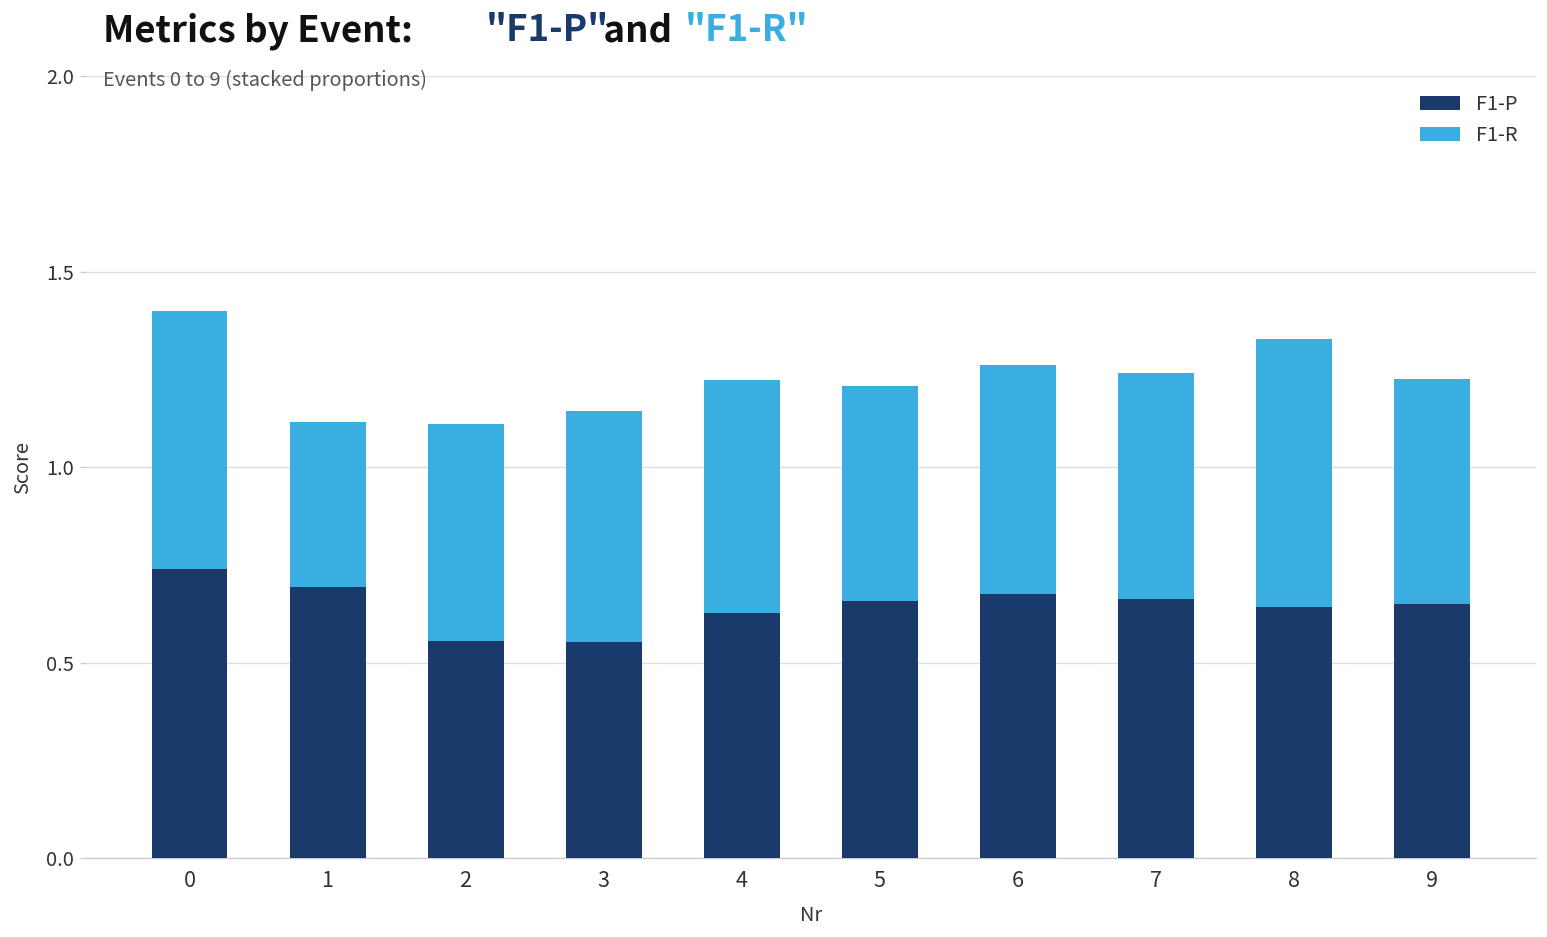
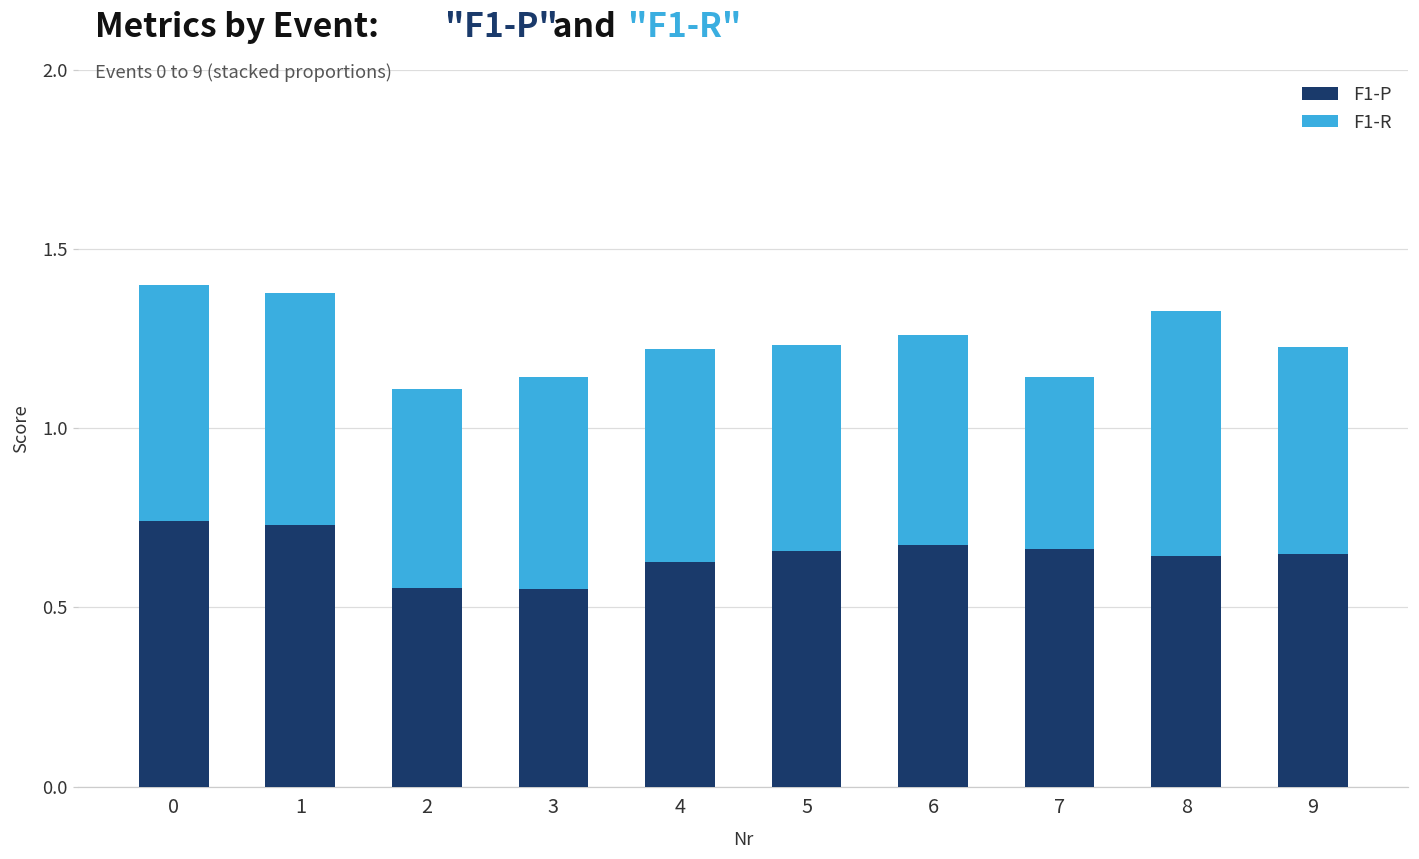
  {
    "F1-P": {
      "0": 0.74,
-     "1": 0.69,
+     "1": 0.73,
      "2": 0.55,
      "3": 0.55,
      "4": 0.63,
      "5": 0.66,
      "6": 0.67,
      "7": 0.66,
      "8": 0.64,
      "9": 0.65
    },
    "F1-R": {
      "0": 0.66,
-     "1": 0.42,
+     "1": 0.64,
      "2": 0.55,
      "3": 0.59,
      "4": 0.59,
-     "5": 0.55,
+     "5": 0.58,
      "6": 0.59,
-     "7": 0.58,
+     "7": 0.48,
      "8": 0.68,
      "9": 0.58
    }
  }
